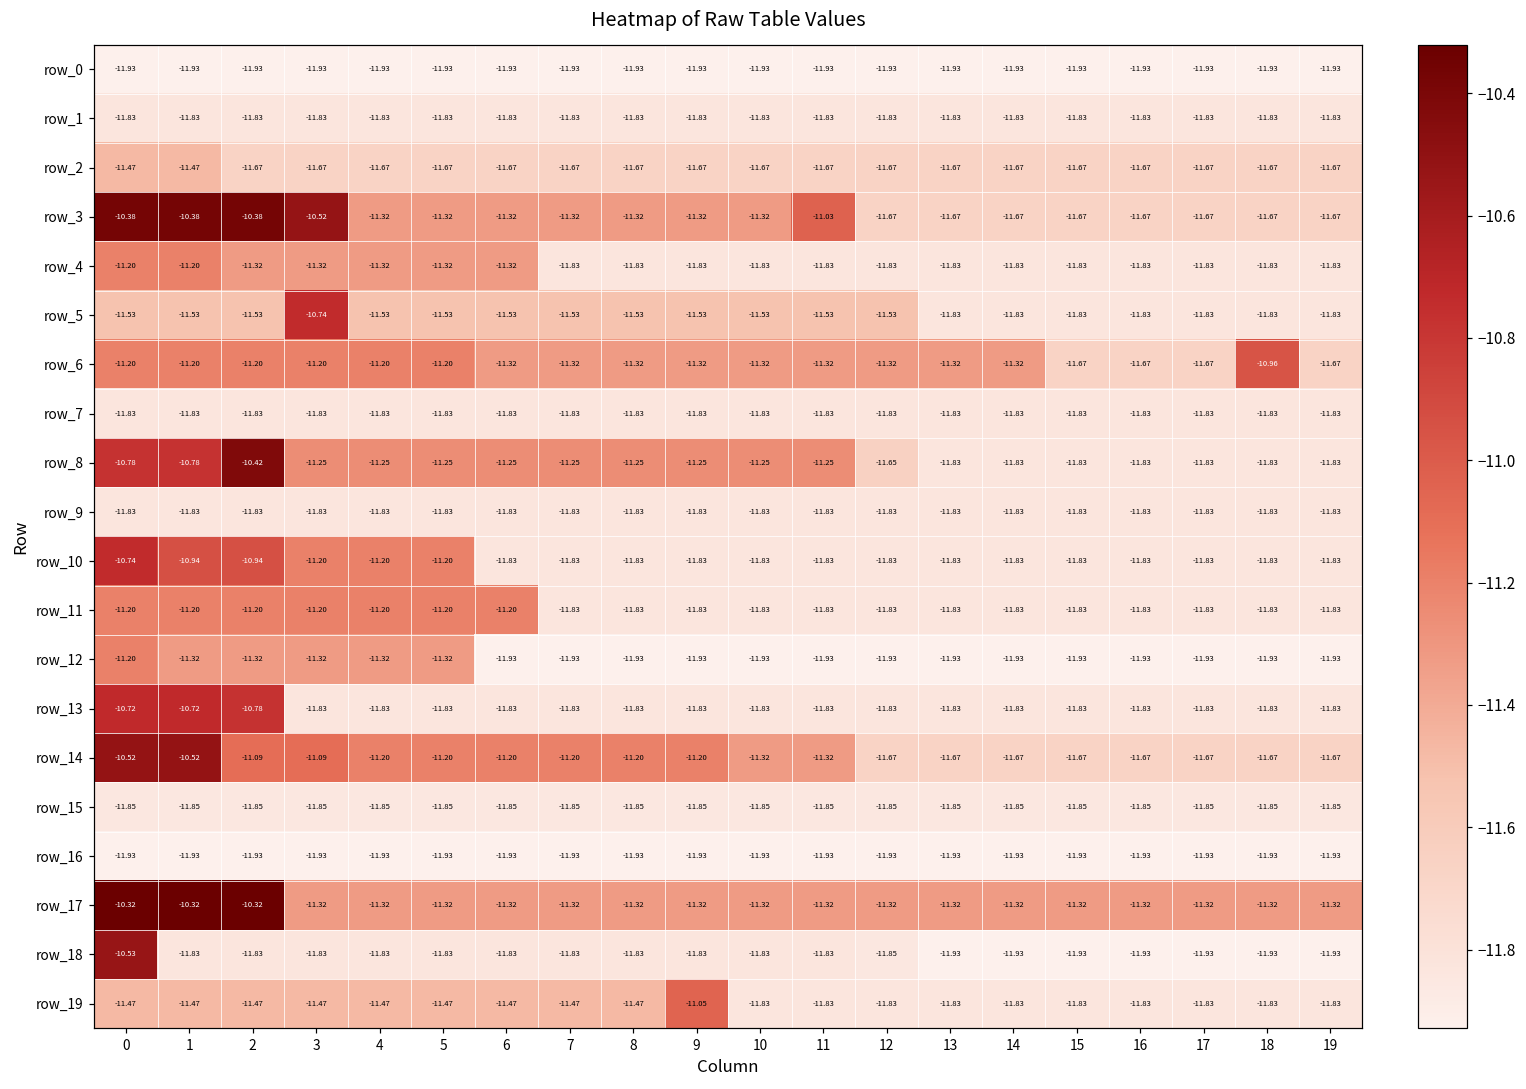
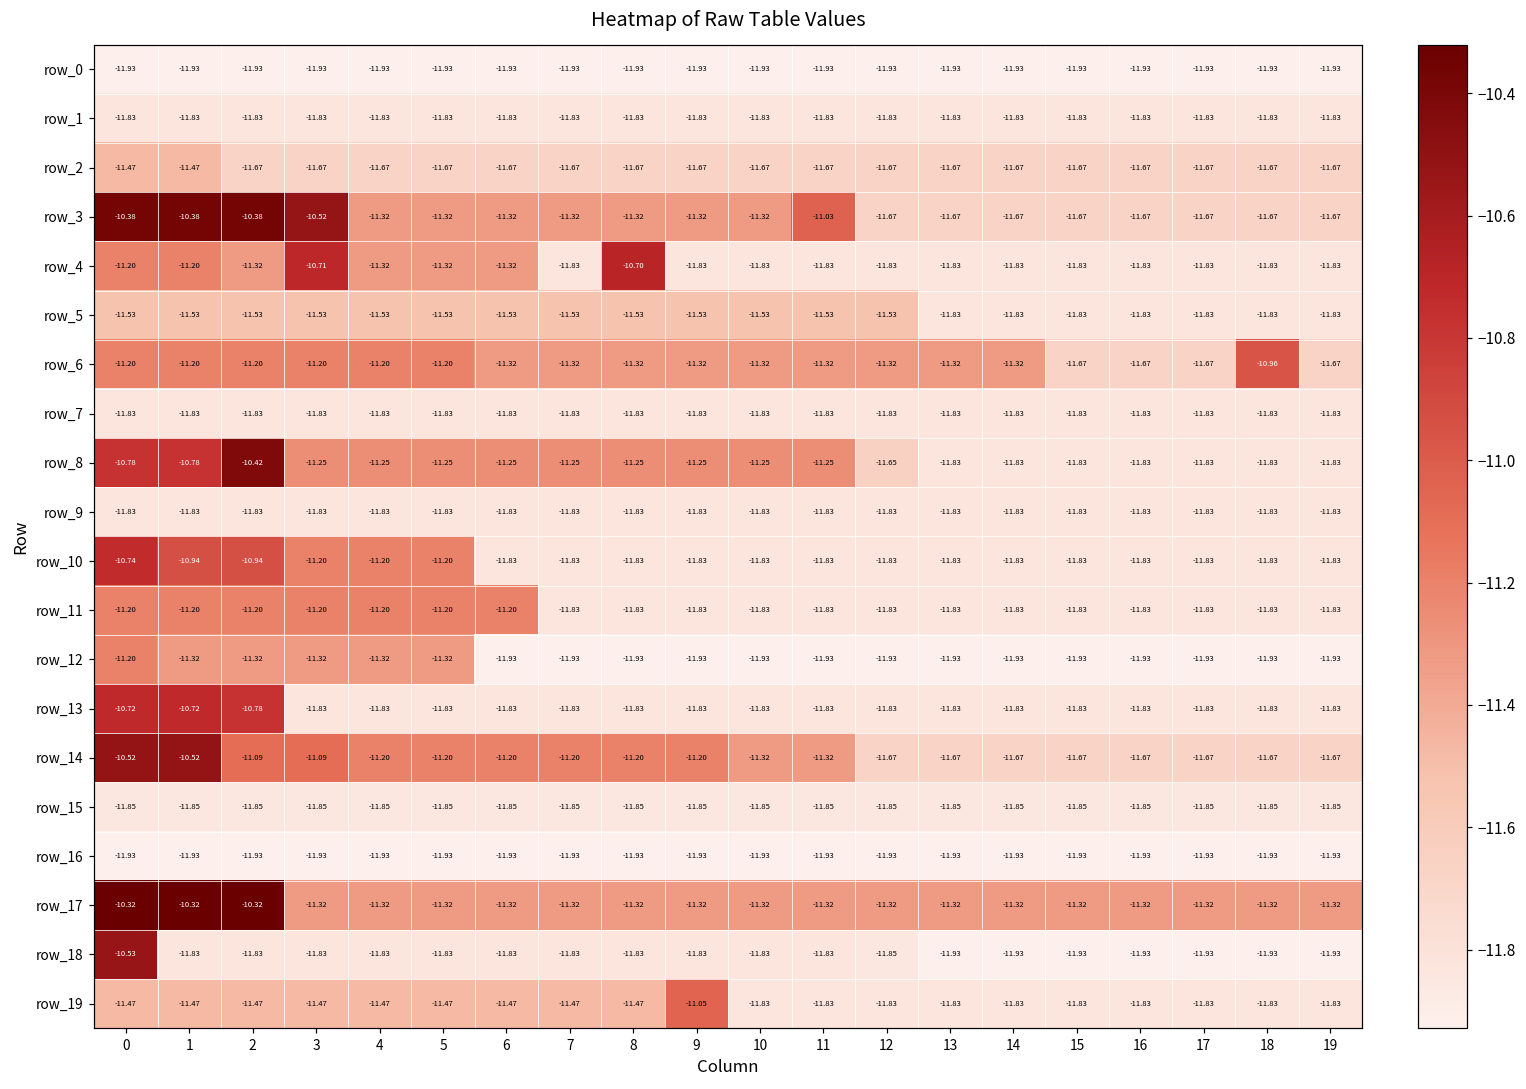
  {
    "row_4": {
      "0": -11.20,
      "1": -11.20,
      "2": -11.32,
-     "3": -11.32,
+     "3": -10.71,
      "4": -11.32,
      "5": -11.32,
      "6": -11.32,
      "7": -11.83,
-     "8": -11.83,
+     "8": -10.70,
      "9": -11.83,
      "10": -11.83,
      "11": -11.83,
      "12": -11.83,
      "13": -11.83,
      "14": -11.83,
      "15": -11.83,
      "16": -11.83,
      "17": -11.83,
      "18": -11.83,
      "19": -11.83
    },
    "row_5": {
      "0": -11.53,
      "1": -11.53,
      "2": -11.53,
-     "3": -10.74,
+     "3": -11.53,
      "4": -11.53,
      "5": -11.53,
      "6": -11.53,
      "7": -11.53,
      "8": -11.53,
      "9": -11.53,
      "10": -11.53,
      "11": -11.53,
      "12": -11.53,
      "13": -11.83,
      "14": -11.83,
      "15": -11.83,
      "16": -11.83,
      "17": -11.83,
      "18": -11.83,
      "19": -11.83
    }
  }
